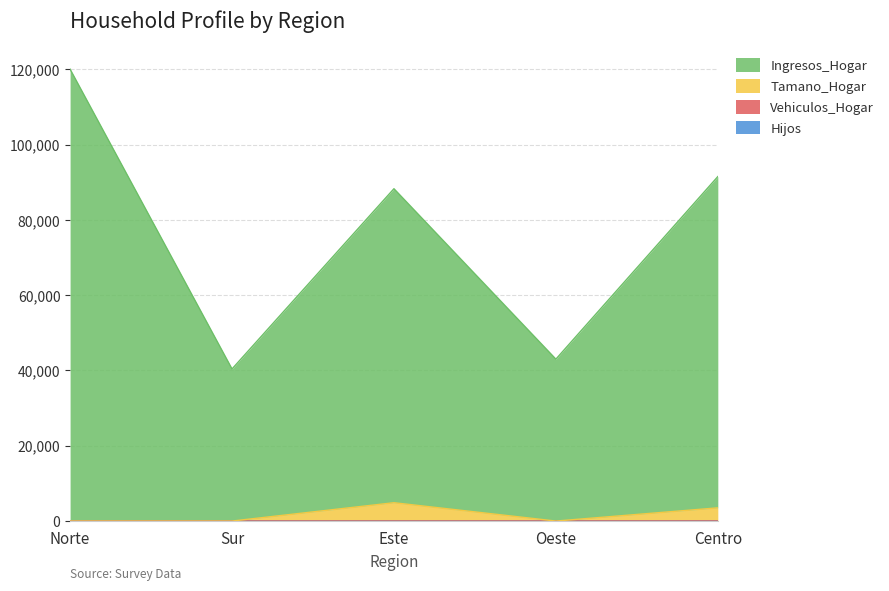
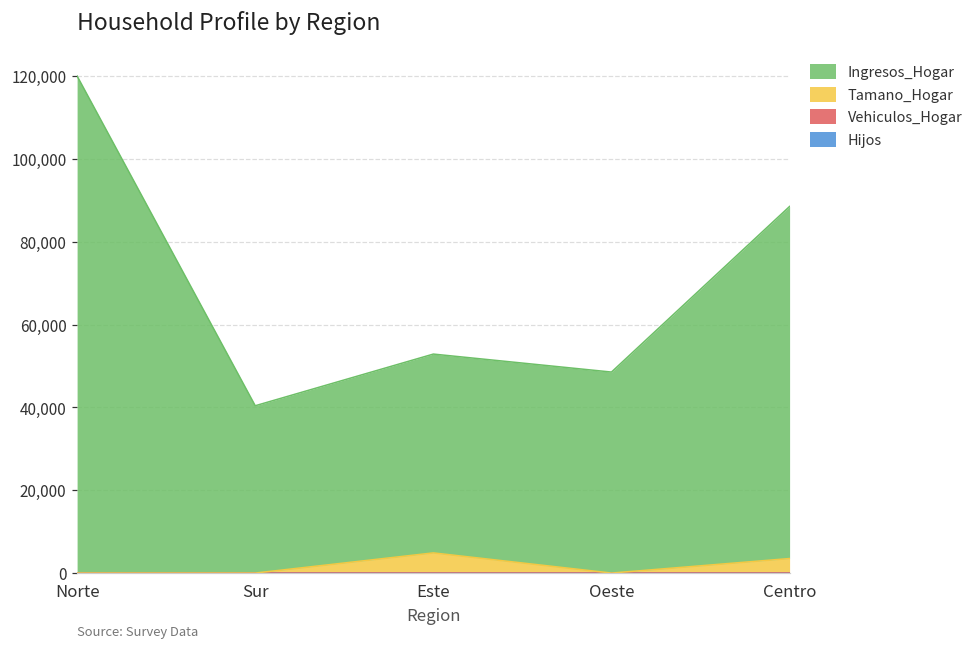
  {
    "Vehiculos_Hogar": {
      "Este": "0",
      "Centro": "0"
    },
    "Tamano_Hogar": {
      "Este": "5,000",
      "Centro": "4,000"
    },
    "Ingresos_Hogar": {
      "Norte": "120,000",
      "Sur": "40,000",
-     "Este": "83,000",
-     "Oeste": "43,000",
-     "Centro": "88,000"
+     "Este": "48,000",
+     "Oeste": "49,000",
+     "Centro": "85,000"
    }
  }
